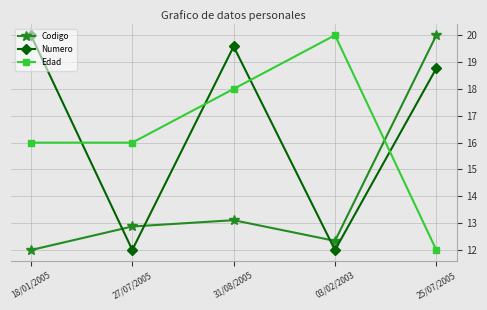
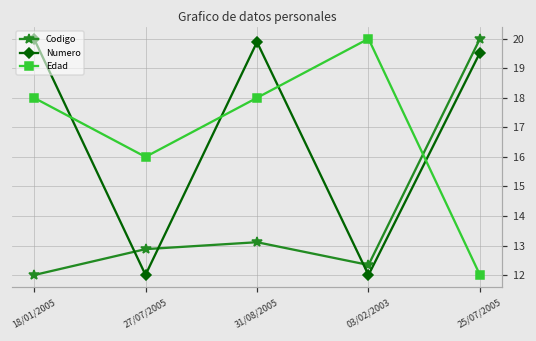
  {
    "Codigo": {
      "18/01/2005": 12.0,
      "27/07/2005": 12.9,
      "31/08/2005": 13.1,
      "03/02/2003": 12.3,
      "25/07/2005": 20.0
    },
    "Numero": {
      "27/07/2005": 12.0,
-     "31/08/2005": 19.6,
+     "31/08/2005": 19.9,
      "03/02/2003": 12.0,
-     "25/07/2005": 18.8
+     "25/07/2005": 19.5
    },
    "Edad": {
-     "18/01/2005": 16,
+     "18/01/2005": 18,
      "27/07/2005": 16,
      "31/08/2005": 18,
      "03/02/2003": 20,
      "25/07/2005": 12
    }
  }
